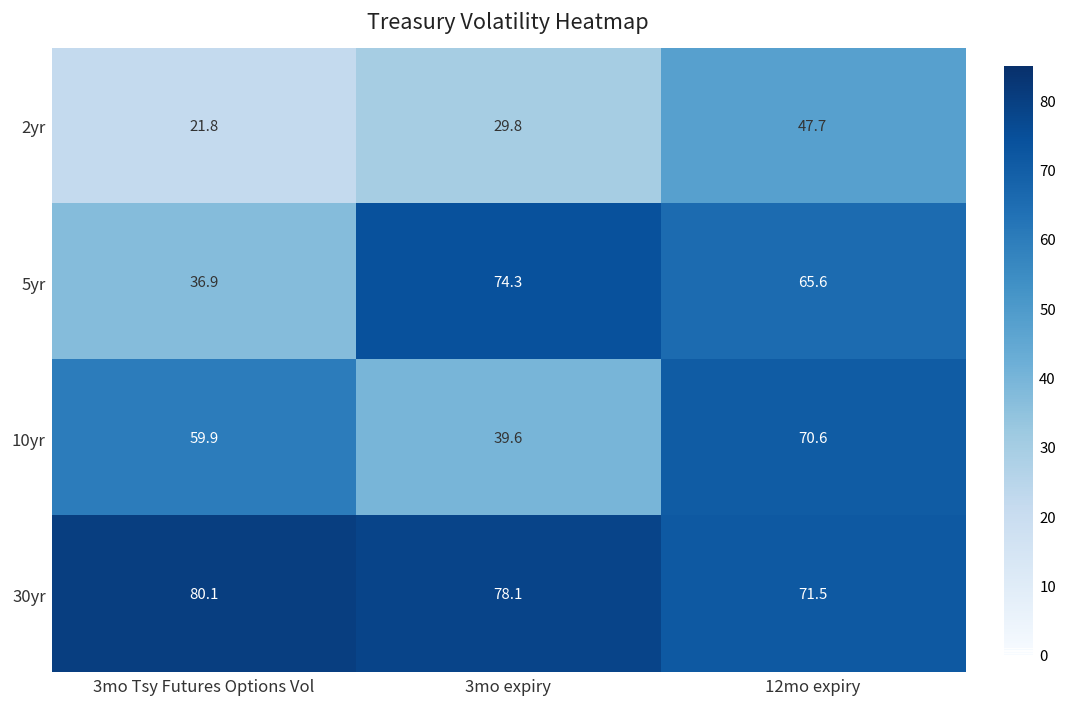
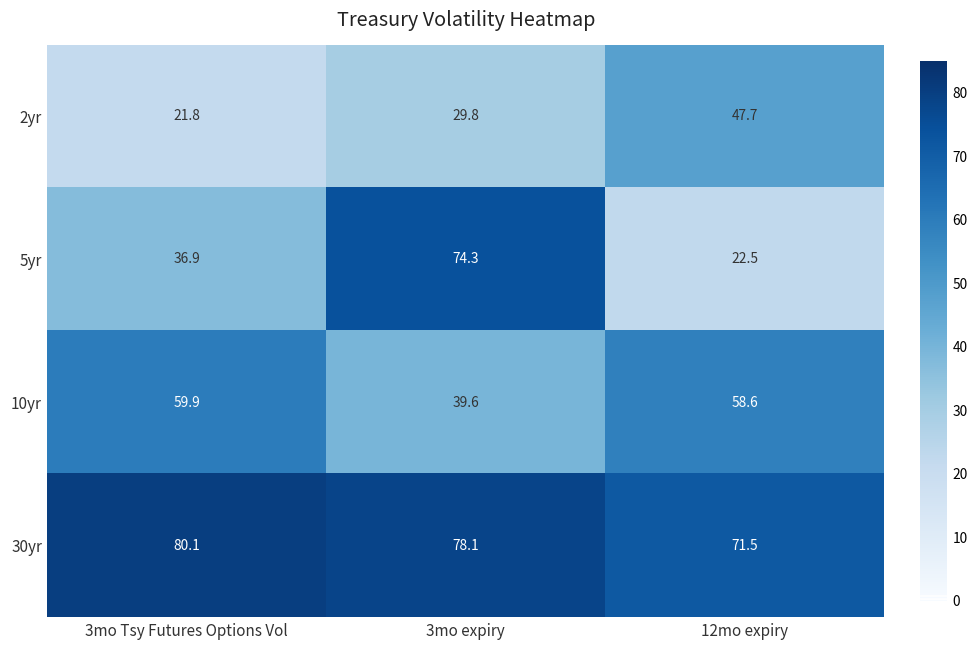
  {
    "2yr": {
      "3mo Tsy Futures Options Vol": 21.8,
      "3mo expiry": 29.8,
      "12mo expiry": 47.7
    },
    "5yr": {
      "3mo Tsy Futures Options Vol": 36.9,
      "3mo expiry": 74.3,
-     "12mo expiry": 65.6
+     "12mo expiry": 22.5
    },
    "10yr": {
      "3mo Tsy Futures Options Vol": 59.9,
      "3mo expiry": 39.6,
-     "12mo expiry": 70.6
+     "12mo expiry": 58.6
    },
    "30yr": {
      "3mo Tsy Futures Options Vol": 80.1,
      "3mo expiry": 78.1,
      "12mo expiry": 71.5
    }
  }
